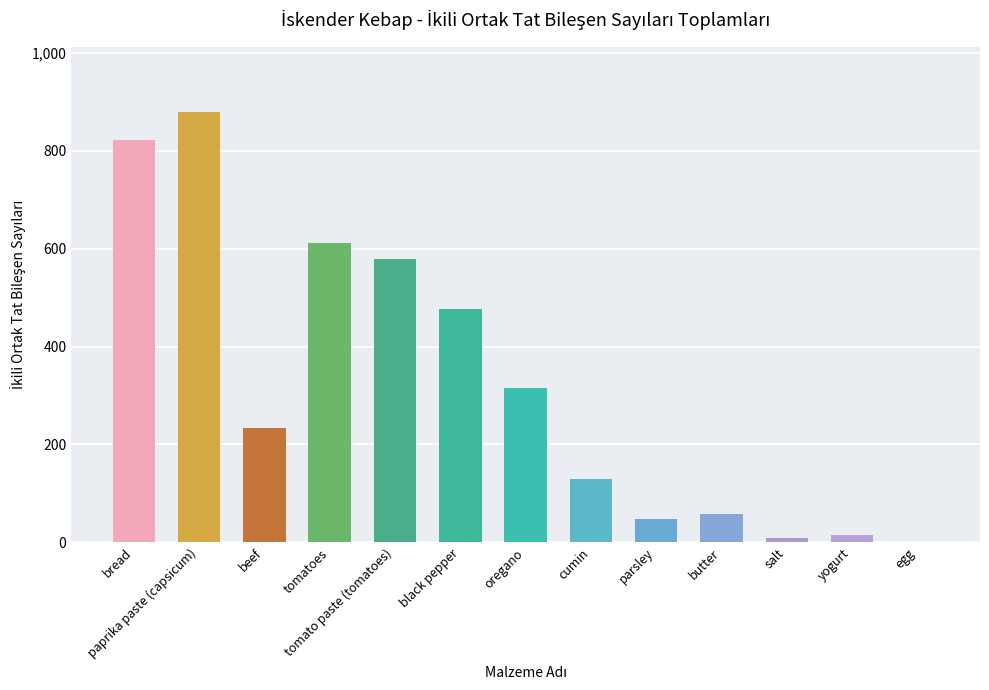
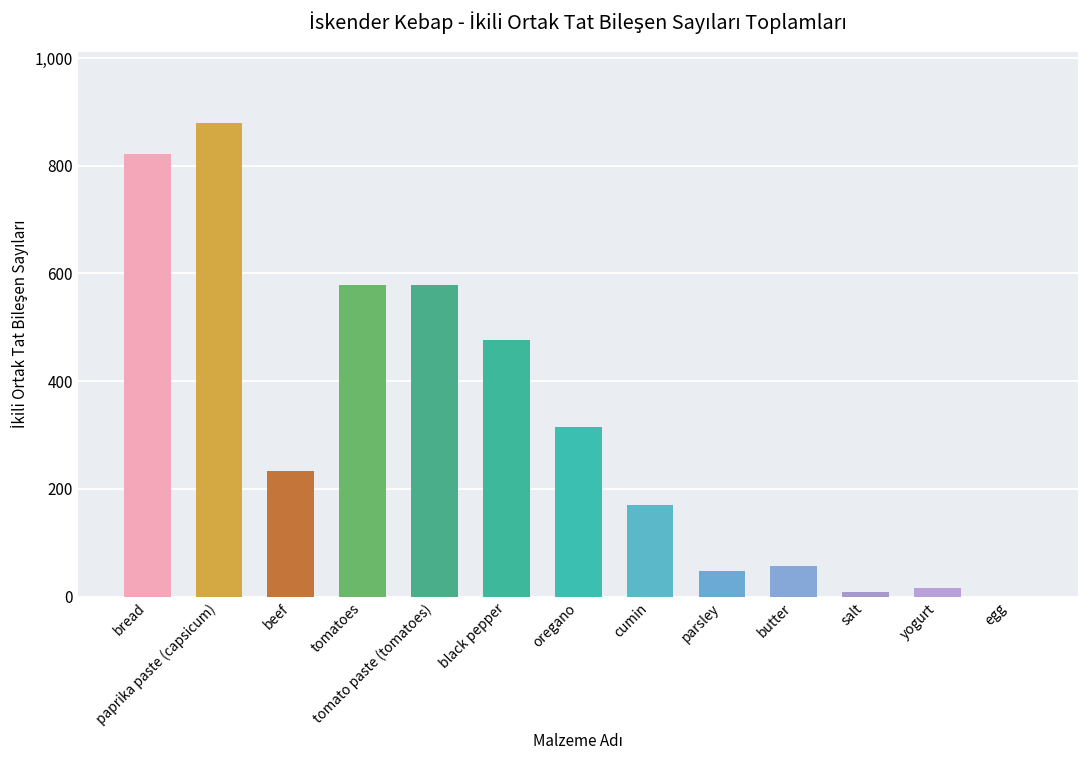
  {
    "bread": 820,
    "paprika paste (capsicum)": 880,
    "beef": 230,
-   "tomatoes": 610,
+   "tomatoes": 580,
    "tomato paste (tomatoes)": 580,
    "black pepper": 480,
    "oregano": 320,
-   "cumin": 130,
+   "cumin": 170,
    "parsley": 50,
    "butter": 60,
    "salt": 10,
    "yogurt": 20,
    "egg": 0
  }
